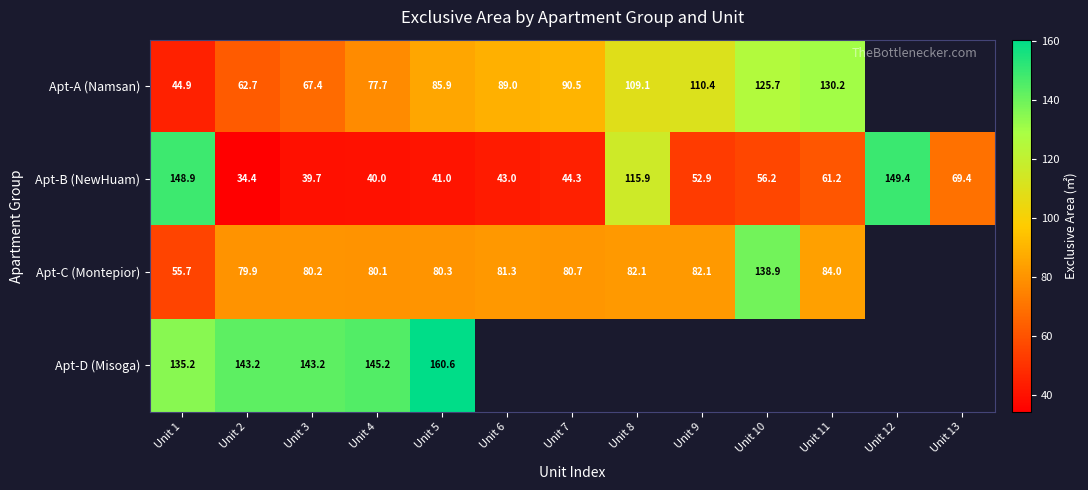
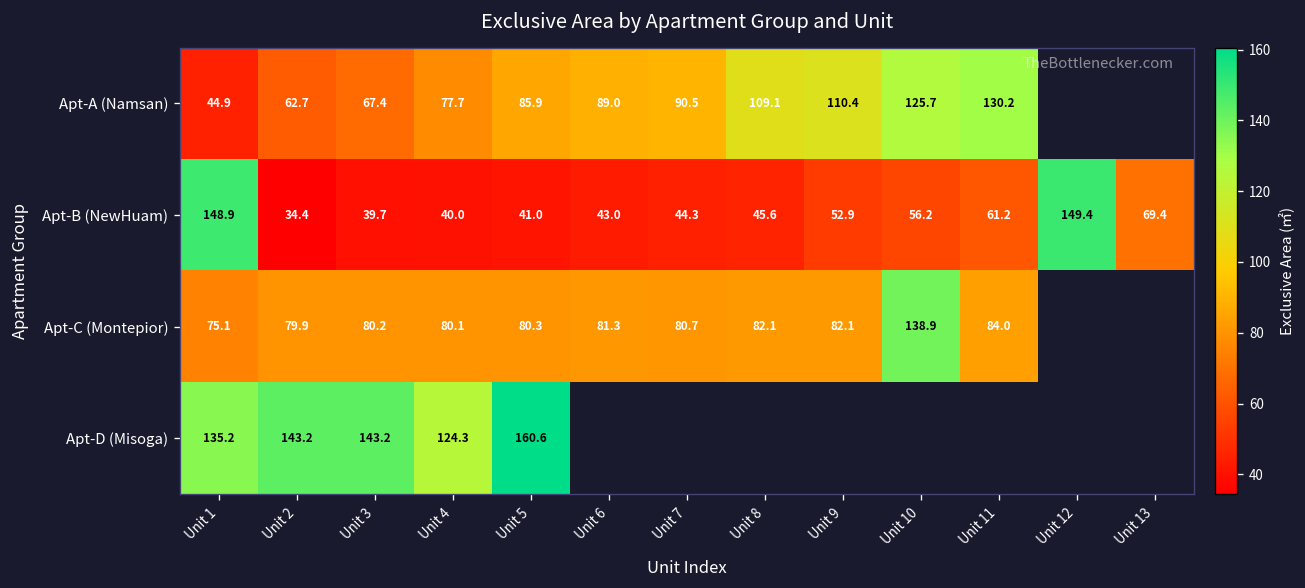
  {
    "Apt-A (Namsan)": {
      "Unit 1": 44.9,
      "Unit 2": 62.7,
      "Unit 3": 67.4,
      "Unit 4": 77.7,
      "Unit 5": 85.9,
      "Unit 6": 89.0,
      "Unit 7": 90.5,
      "Unit 8": 109.1,
      "Unit 9": 110.4,
      "Unit 10": 125.7,
      "Unit 11": 130.2
    },
    "Apt-B (NewHuam)": {
      "Unit 1": 148.9,
      "Unit 2": 34.4,
      "Unit 3": 39.7,
      "Unit 4": 40.0,
      "Unit 5": 41.0,
      "Unit 6": 43.0,
      "Unit 7": 44.3,
-     "Unit 8": 115.9,
+     "Unit 8": 45.6,
      "Unit 9": 52.9,
      "Unit 10": 56.2,
      "Unit 11": 61.2,
      "Unit 12": 149.4,
      "Unit 13": 69.4
    },
    "Apt-C (Montepior)": {
-     "Unit 1": 55.7,
+     "Unit 1": 75.1,
      "Unit 2": 79.9,
      "Unit 3": 80.2,
      "Unit 4": 80.1,
      "Unit 5": 80.3,
      "Unit 6": 81.3,
      "Unit 7": 80.7,
      "Unit 8": 82.1,
      "Unit 9": 82.1,
      "Unit 10": 138.9,
      "Unit 11": 84.0
    },
    "Apt-D (Misoga)": {
      "Unit 1": 135.2,
      "Unit 2": 143.2,
      "Unit 3": 143.2,
-     "Unit 4": 145.2,
+     "Unit 4": 124.3,
      "Unit 5": 160.6
    }
  }
